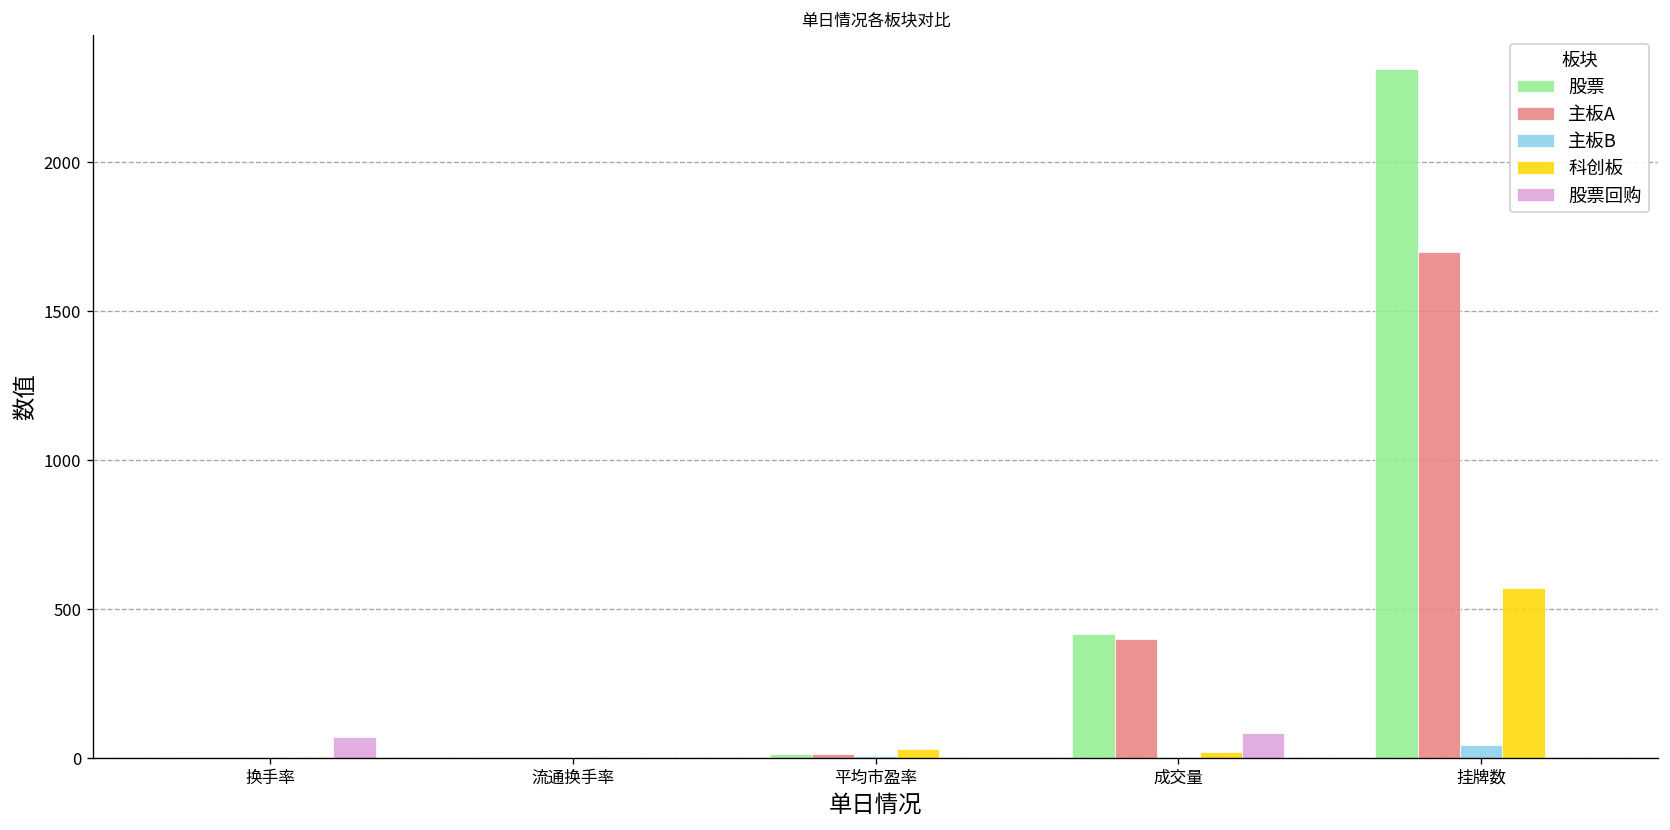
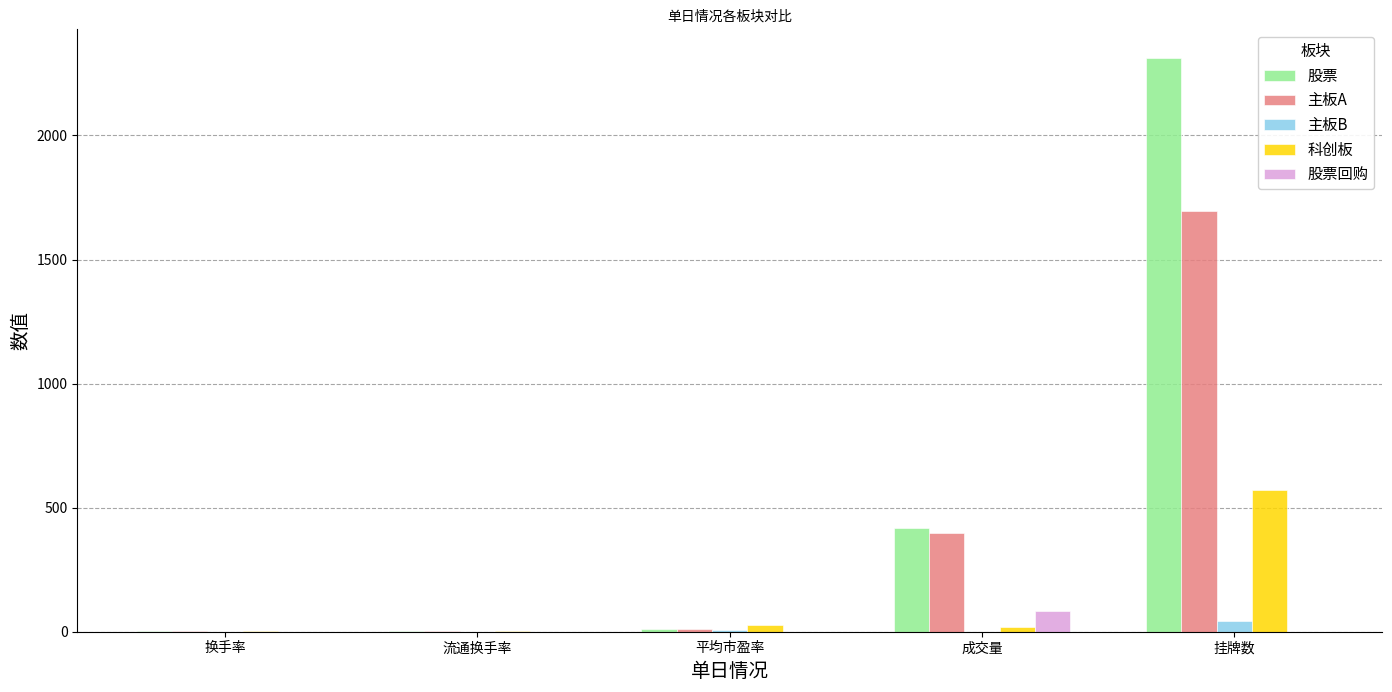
  {
    "股票": {
      "平均市盈率": 10,
      "成交量": 420,
      "挂牌数": 2310
    },
    "主板A": {
      "平均市盈率": 10,
      "成交量": 400,
      "挂牌数": 1700
    },
    "主板B": {
      "挂牌数": 40
    },
    "科创板": {
      "平均市盈率": 30,
      "成交量": 20,
      "挂牌数": 570
    },
    "股票回购": {
-     "换手率": 70,
+     "换手率": 0,
      "流通换手率": 0,
      "平均市盈率": 0,
      "成交量": 80,
      "挂牌数": 0
    }
  }
